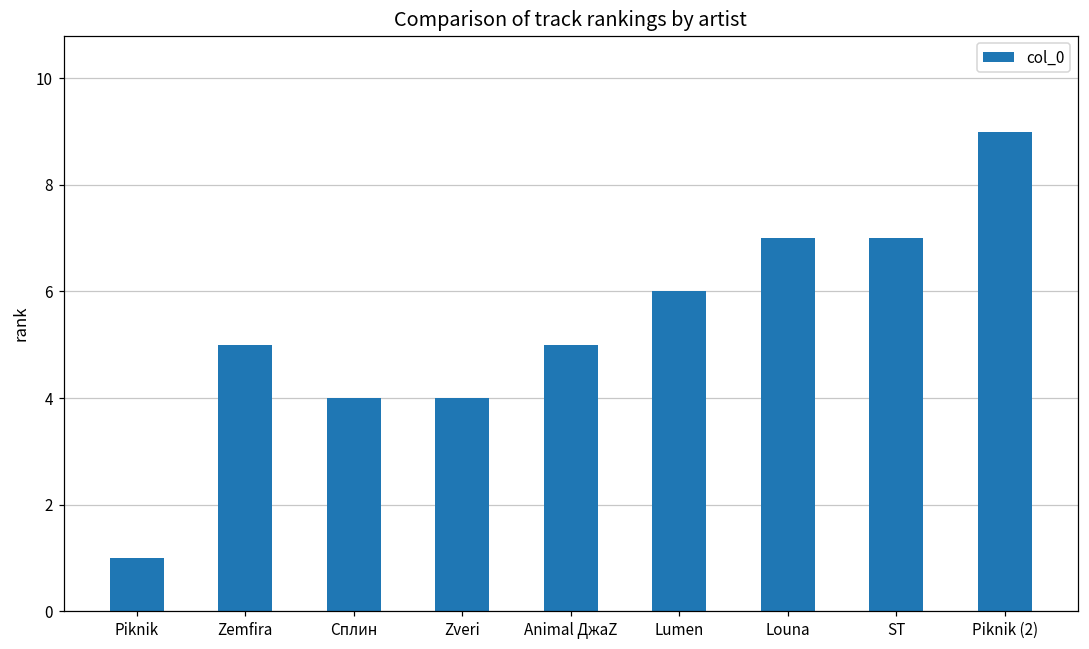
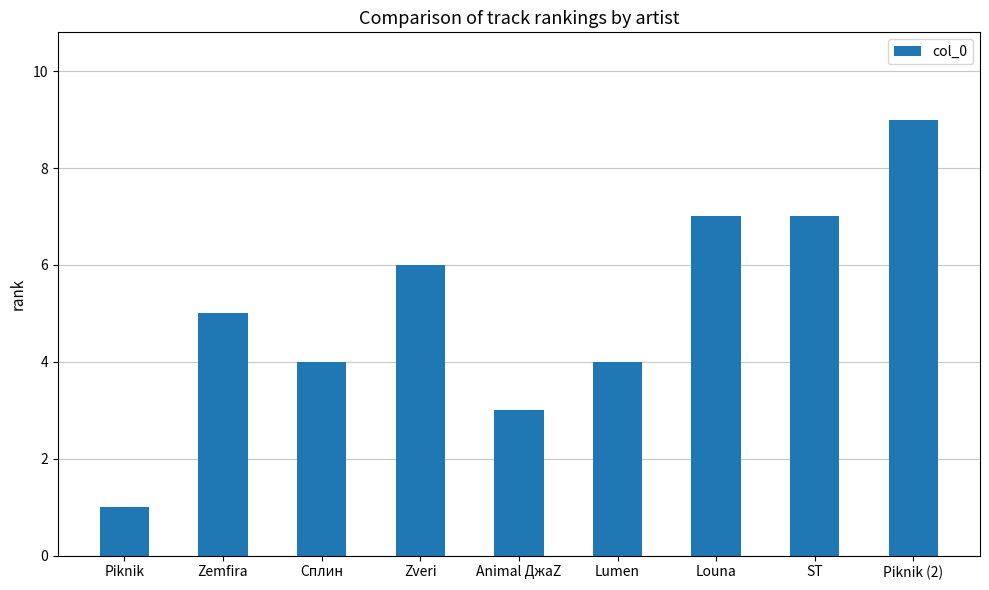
  {
    "Piknik": 1,
    "Zemfira": 5,
    "Сплин": 4,
-   "Zveri": 4,
-   "Animal ДжаZ": 5,
-   "Lumen": 6,
+   "Zveri": 6,
+   "Animal ДжаZ": 3,
+   "Lumen": 4,
    "Louna": 7,
    "ST": 7,
    "Piknik (2)": 9
  }
